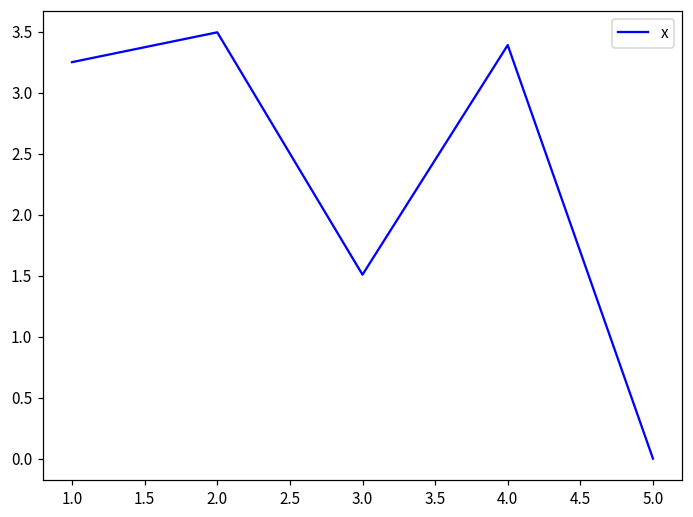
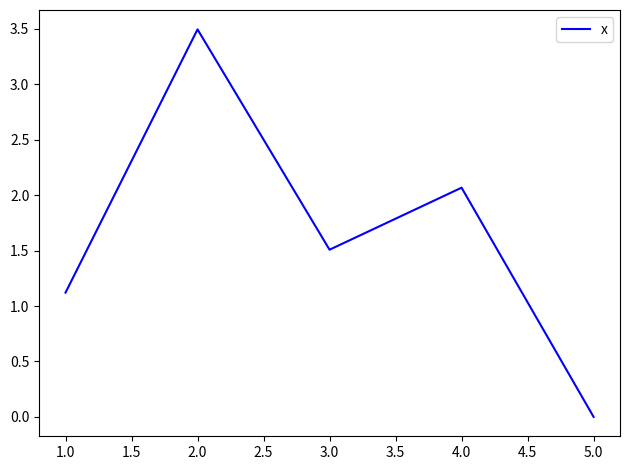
  {
-   "1.0": 3.25,
+   "1.0": 1.12,
    "2.0": 3.50,
    "3.0": 1.51,
-   "4.0": 3.39,
+   "4.0": 2.07,
    "5.0": 0.00
  }
